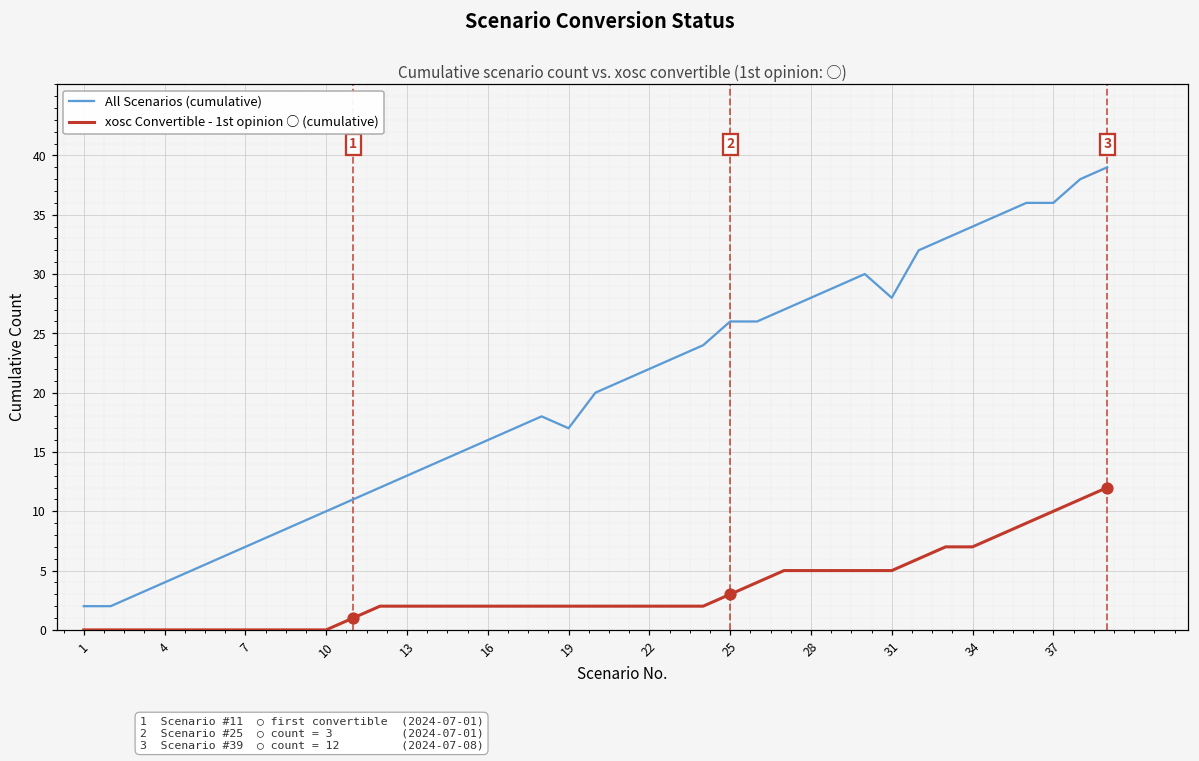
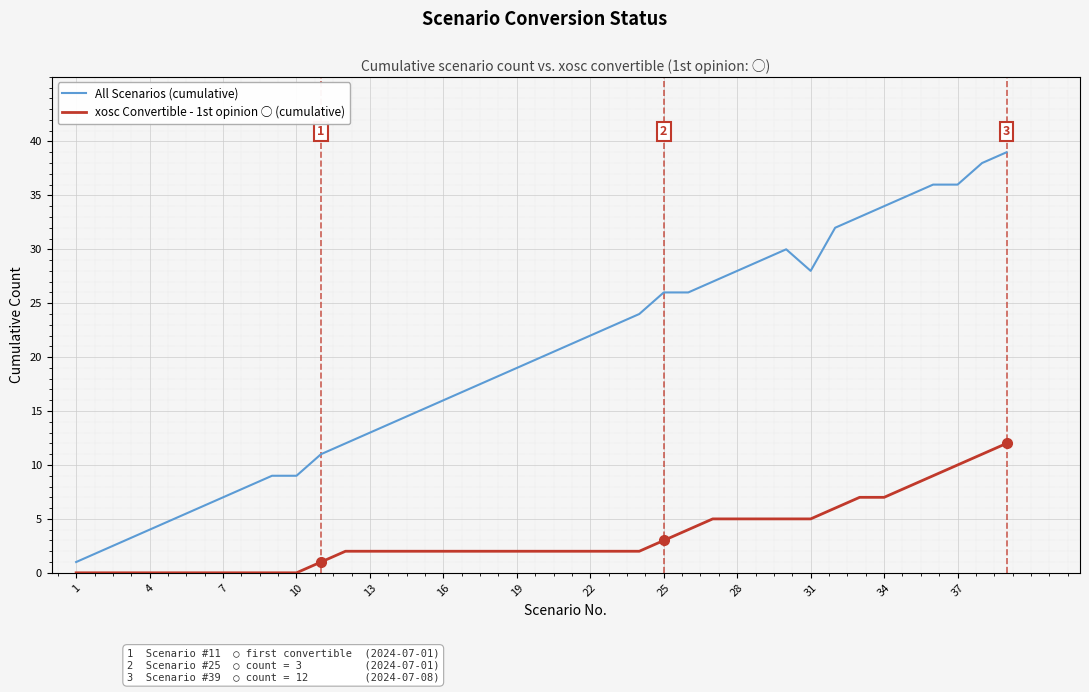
  {
    "All Scenarios (cumulative)": {
-     "1": 2,
+     "1": 1,
      "4": 4,
      "7": 7,
-     "10": 10,
+     "10": 9,
      "13": 13,
      "16": 16,
-     "19": 17,
+     "19": 19,
      "22": 22,
      "25": 26,
      "28": 28,
      "31": 28,
      "34": 34,
      "37": 36
    }
  }
